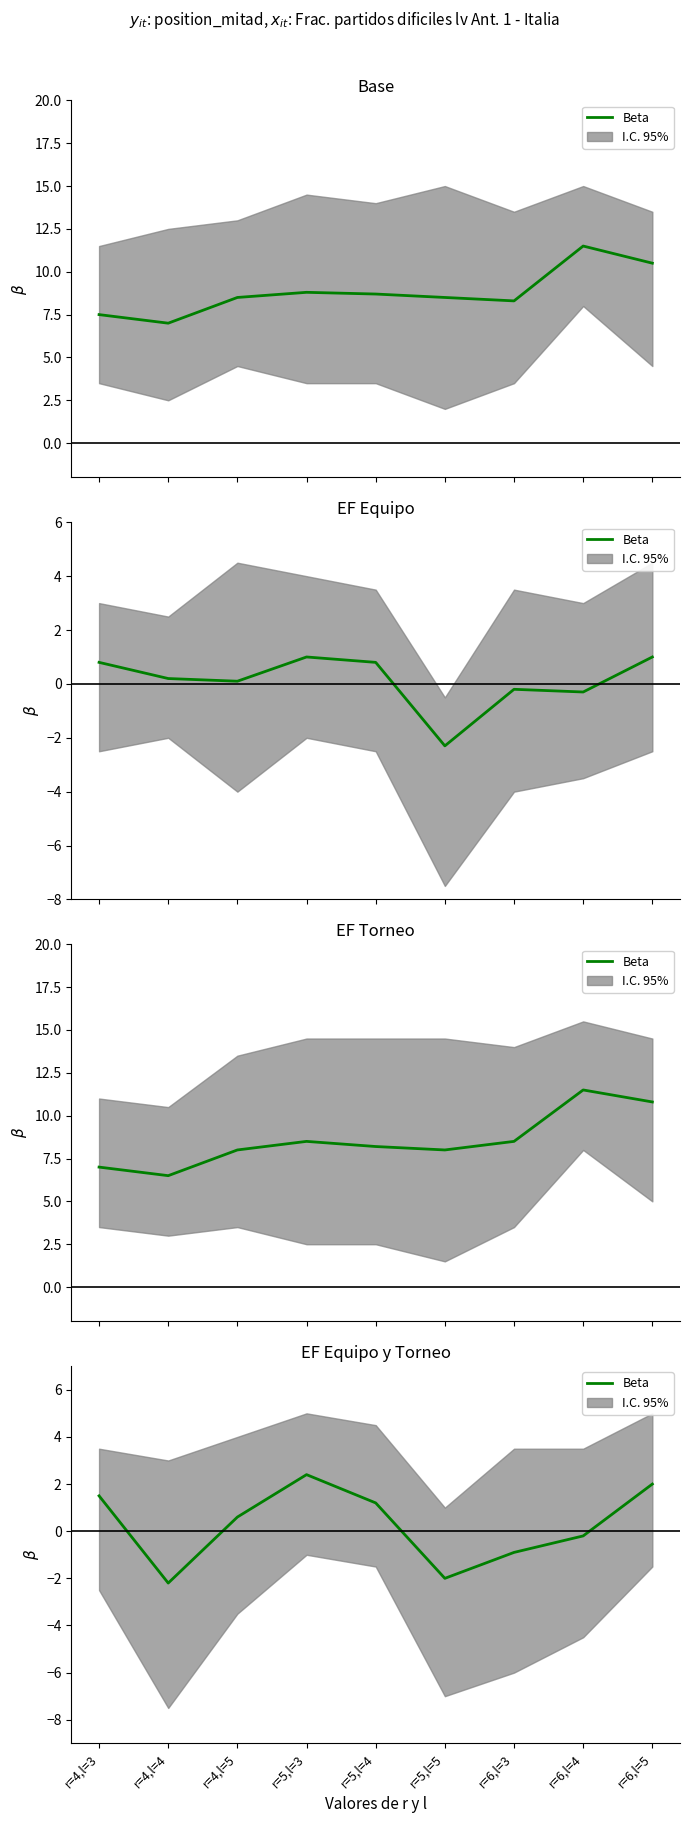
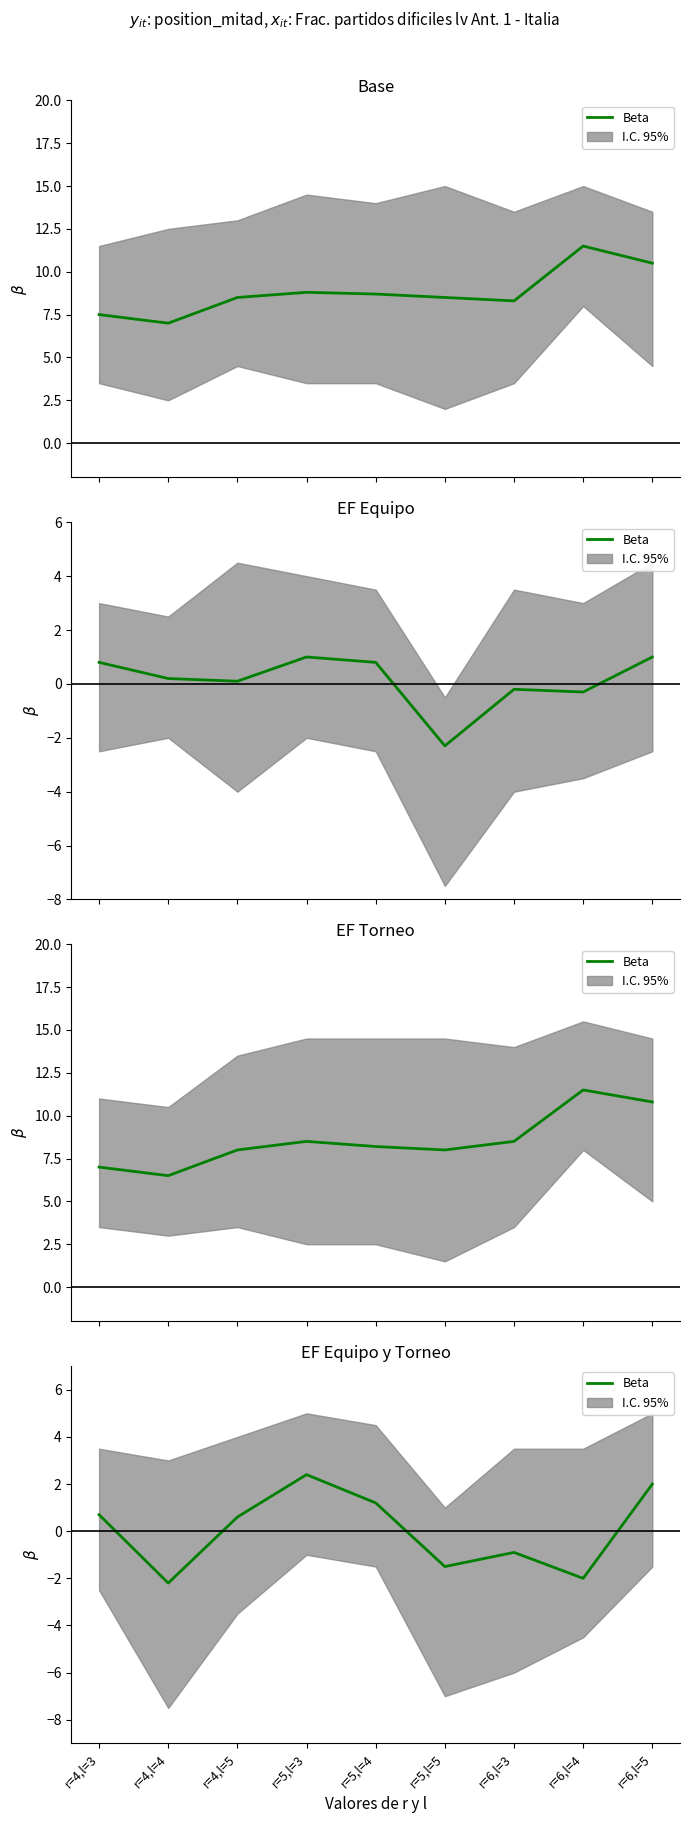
  {
    "EF Equipo y Torneo": {
      "Beta": {
-       "r=4,l=3": 1.5,
+       "r=4,l=3": 0.7,
        "r=4,l=4": -2.2,
        "r=4,l=5": 0.6,
        "r=5,l=3": 2.4,
        "r=5,l=4": 1.2,
-       "r=5,l=5": -2.0,
+       "r=5,l=5": -1.5,
        "r=6,l=3": -0.9,
-       "r=6,l=4": -0.2,
+       "r=6,l=4": -2.0,
        "r=6,l=5": 2.0
      }
    }
  }
